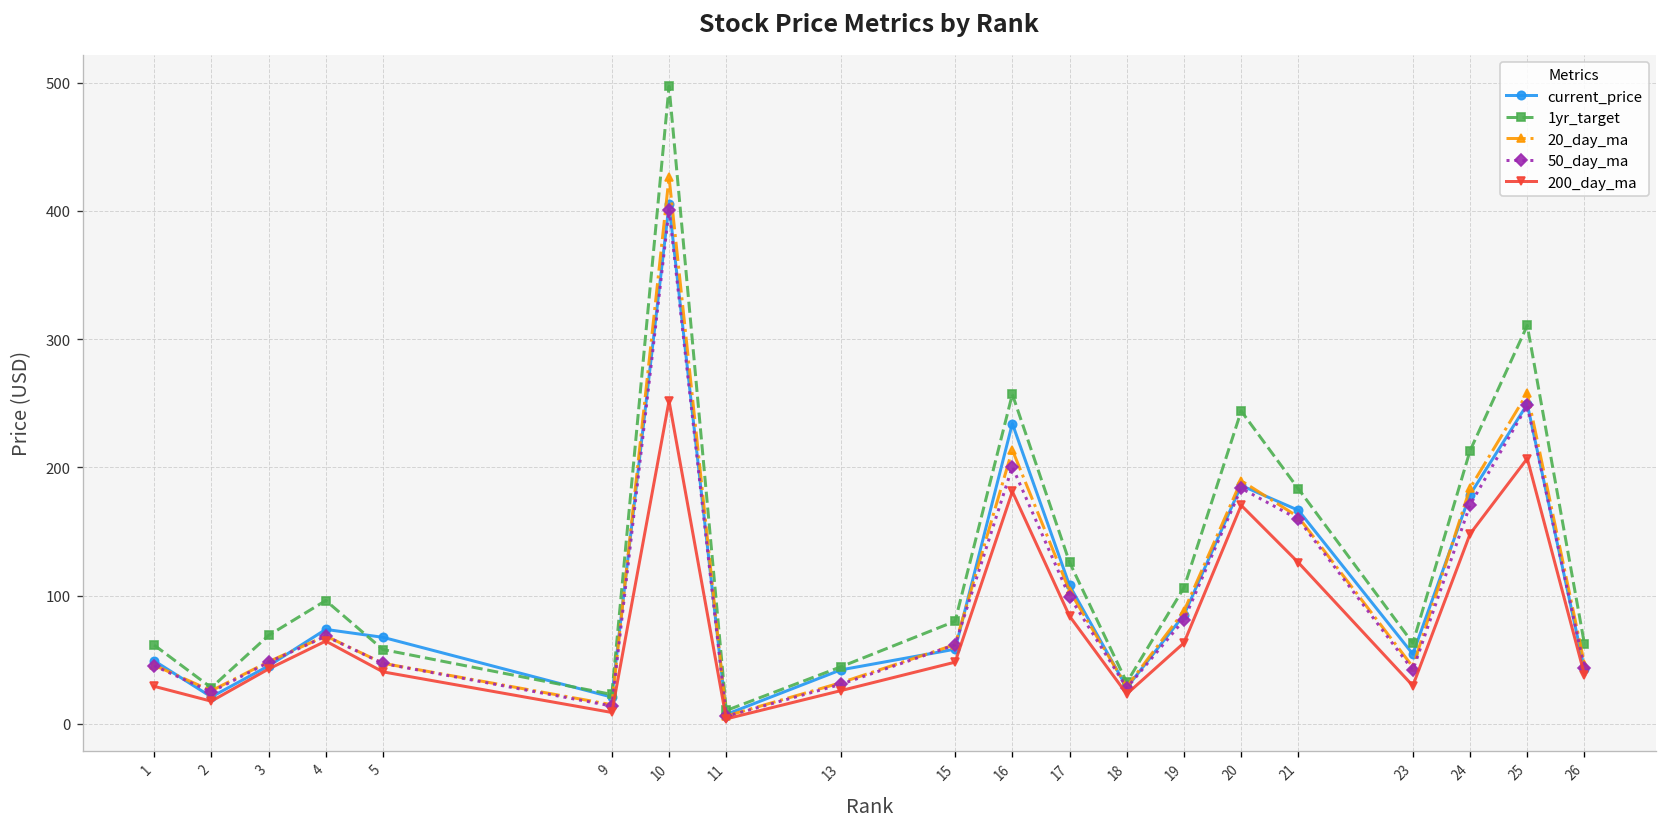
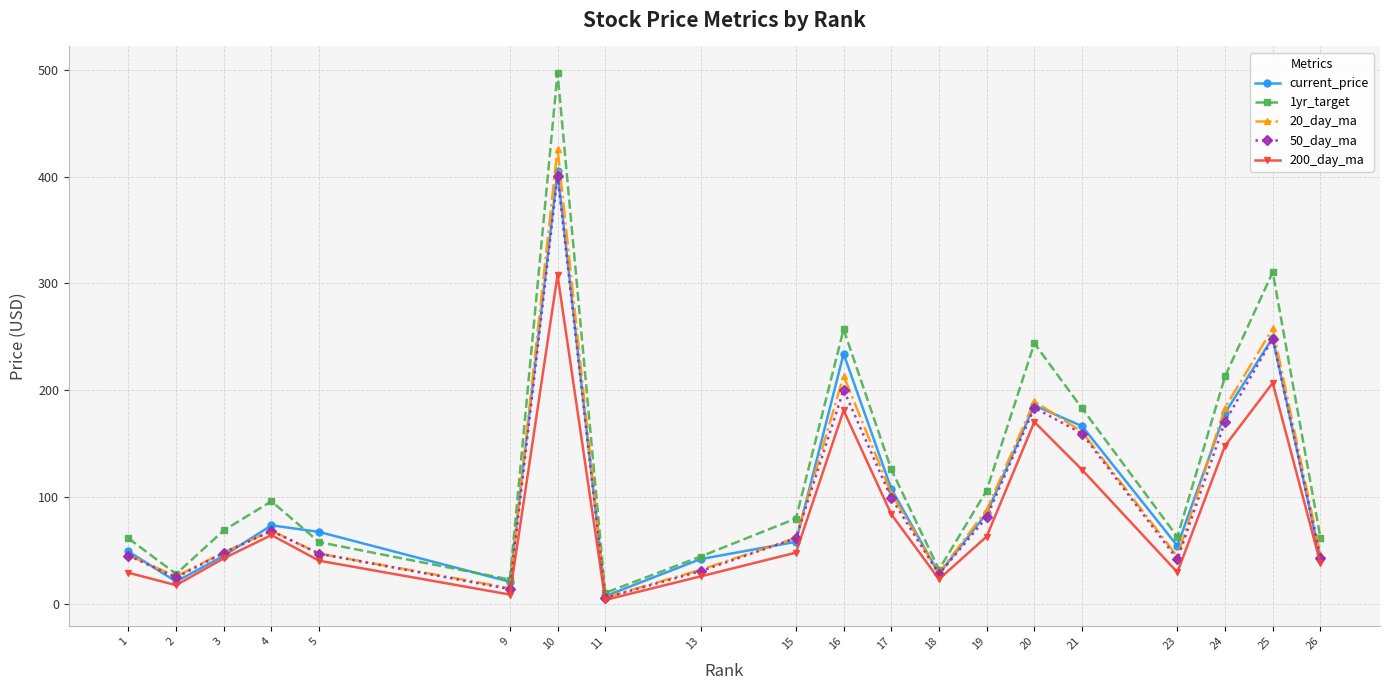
  {
    "current_price": {
      "1": 49,
      "2": 21,
      "3": 45,
      "4": 74,
      "5": 68,
      "10": 405,
      "15": 58,
      "16": 234,
      "17": 108,
      "19": 85,
      "21": 167,
      "23": 54,
      "24": 179
    },
    "1yr_target": {
      "1": 62,
      "2": 28,
      "3": 69,
      "4": 96,
      "5": 58,
      "10": 497,
      "11": 11,
      "15": 80,
      "16": 257,
      "17": 126,
      "18": 32,
      "19": 106,
      "20": 244,
      "21": 183,
      "23": 63,
      "24": 213,
      "25": 311,
      "26": 62
    },
    "20_day_ma": {
      "10": 426,
      "16": 214,
      "17": 104,
      "19": 88,
      "20": 190,
      "23": 44,
      "24": 184,
      "25": 258,
      "26": 47
    },
    "50_day_ma": {
      "10": 401,
      "16": 200,
      "17": 99,
      "19": 81,
      "23": 42,
      "24": 171
    },
    "200_day_ma": {
      "1": 29,
      "2": 18,
      "3": 43,
      "4": 65,
      "5": 41,
      "9": 9,
-     "10": 252,
+     "10": 308,
      "13": 26,
      "15": 48,
      "16": 181,
      "17": 84,
      "18": 23,
      "19": 63,
      "20": 170,
      "21": 126,
      "23": 30,
      "24": 148,
      "25": 207,
      "26": 38
    }
  }
